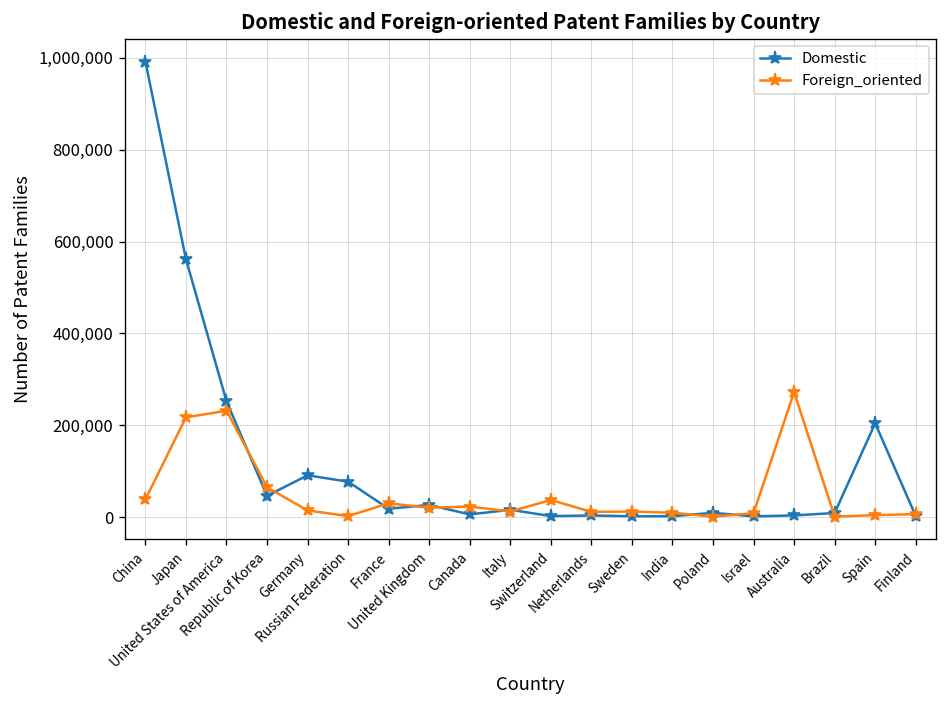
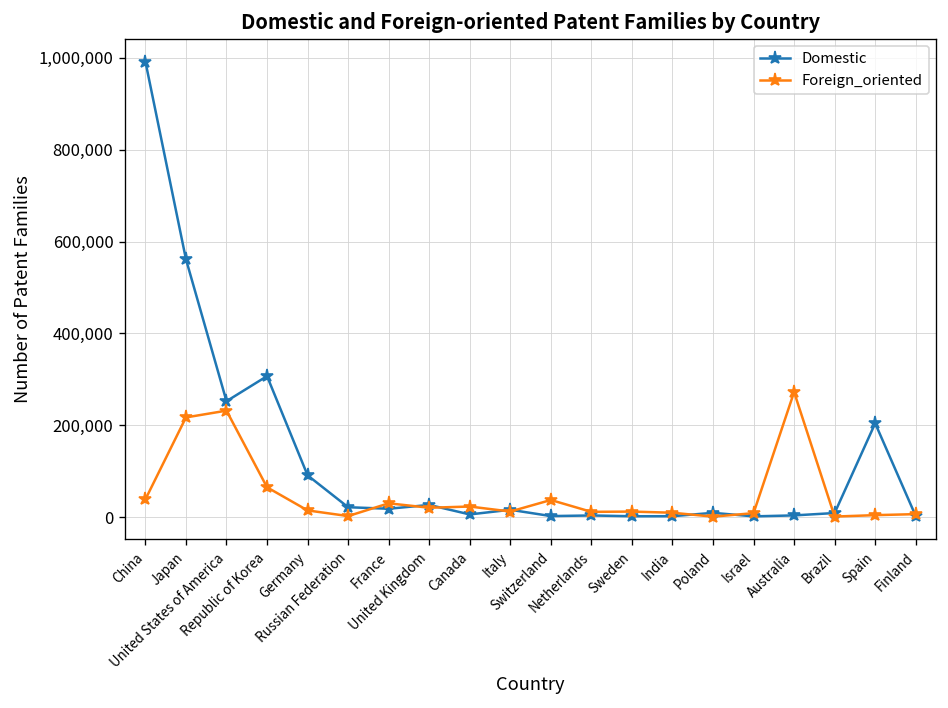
  {
    "Domestic": {
      "China": "990,000",
      "Japan": "560,000",
      "United States of America": "250,000",
-     "Republic of Korea": "50,000",
+     "Republic of Korea": "310,000",
      "Germany": "90,000",
-     "Russian Federation": "80,000",
+     "Russian Federation": "20,000",
      "France": "20,000",
      "Canada": "10,000",
      "Switzerland": "0",
      "Netherlands": "0",
      "Sweden": "0",
      "India": "0",
      "Poland": "10,000",
      "Israel": "0",
      "Australia": "0",
      "Brazil": "10,000",
      "Spain": "200,000"
    },
    "Foreign_oriented": {
      "China": "40,000",
      "Japan": "220,000",
      "United States of America": "230,000",
      "Republic of Korea": "70,000",
      "Germany": "10,000",
      "Russian Federation": "0",
      "France": "30,000",
      "Canada": "20,000",
      "Switzerland": "40,000",
      "Netherlands": "10,000",
      "Sweden": "10,000",
      "India": "10,000",
      "Poland": "0",
      "Israel": "10,000",
      "Australia": "270,000",
      "Brazil": "0",
      "Spain": "0"
    }
  }
